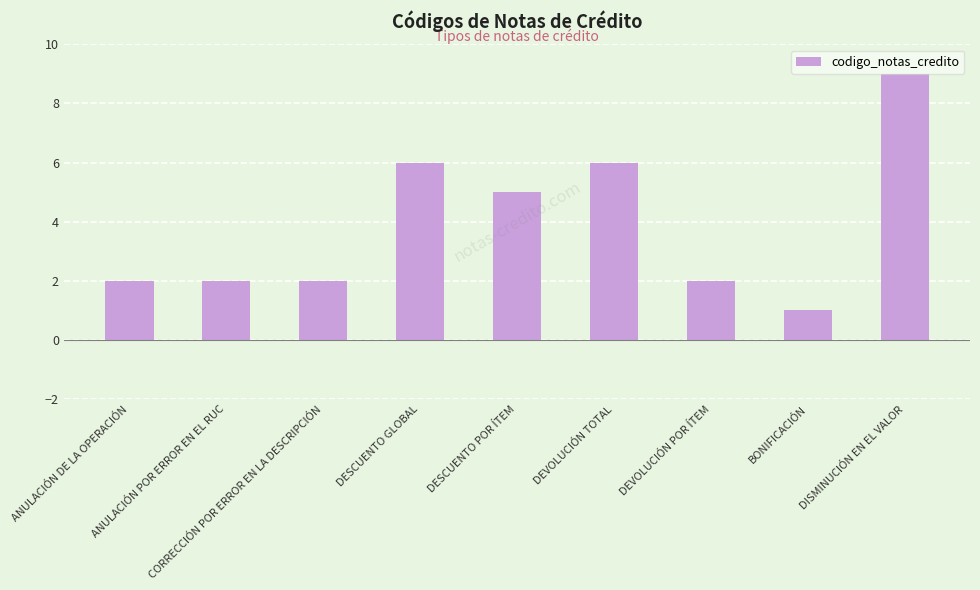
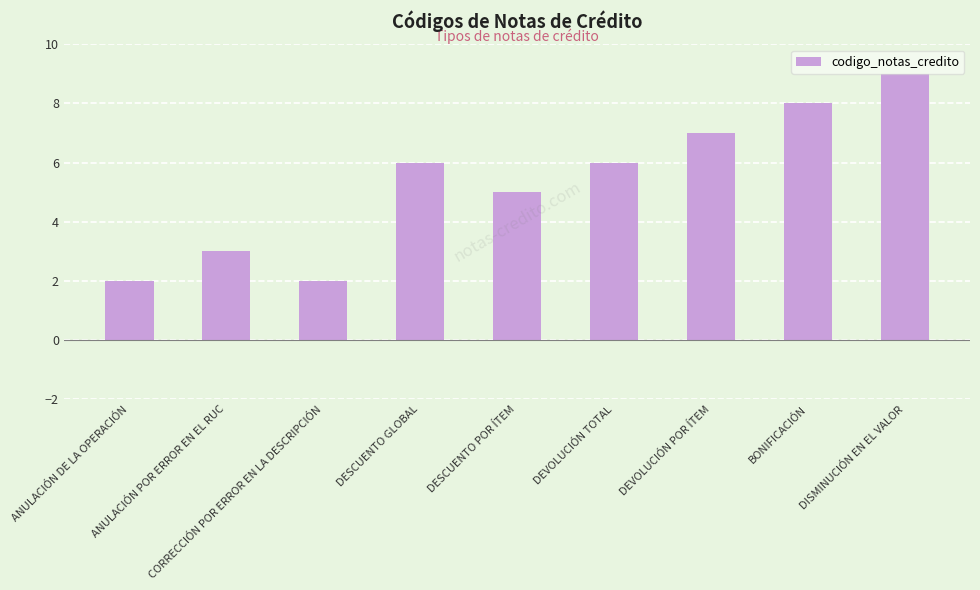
  {
    "ANULACIÓN DE LA OPERACIÓN": 2,
-   "ANULACIÓN POR ERROR EN EL RUC": 2,
+   "ANULACIÓN POR ERROR EN EL RUC": 3,
    "CORRECCIÓN POR ERROR EN LA DESCRIPCIÓN": 2,
    "DESCUENTO GLOBAL": 6,
    "DESCUENTO POR ÍTEM": 5,
    "DEVOLUCIÓN TOTAL": 6,
-   "DEVOLUCIÓN POR ÍTEM": 2,
-   "BONIFICACIÓN": 1,
+   "DEVOLUCIÓN POR ÍTEM": 7,
+   "BONIFICACIÓN": 8,
    "DISMINUCIÓN EN EL VALOR": 9
  }
